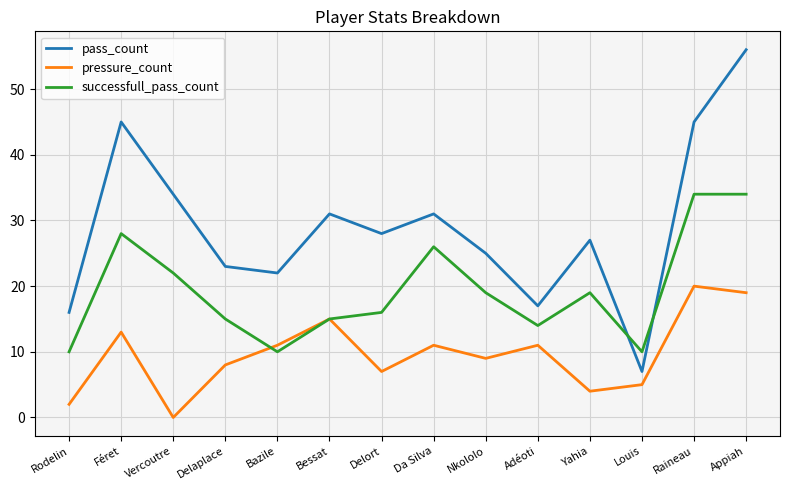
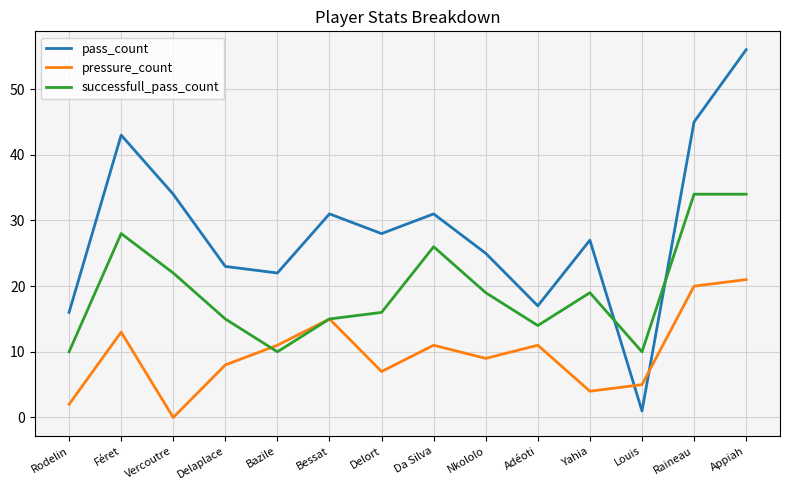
  {
    "pass_count": {
      "Rodelin": 16,
-     "Féret": 45,
+     "Féret": 43,
      "Vercoutre": 34,
      "Delaplace": 23,
      "Bazile": 22,
      "Bessat": 31,
      "Delort": 28,
      "Da Silva": 31,
      "Nkololo": 25,
      "Adéoti": 17,
      "Yahia": 27,
-     "Louis": 7,
+     "Louis": 1,
      "Raineau": 45,
      "Appiah": 56
    },
    "pressure_count": {
      "Rodelin": 2,
      "Féret": 13,
      "Vercoutre": 0,
      "Delaplace": 8,
      "Bazile": 11,
      "Delort": 7,
      "Da Silva": 11,
      "Nkololo": 9,
      "Adéoti": 11,
      "Yahia": 4,
      "Louis": 5,
      "Raineau": 20,
-     "Appiah": 19
+     "Appiah": 21
    },
    "successfull_pass_count": {
      "Rodelin": 10,
      "Féret": 28,
      "Vercoutre": 22,
      "Delaplace": 15,
      "Bazile": 10,
      "Delort": 16,
      "Da Silva": 26,
      "Nkololo": 19,
      "Adéoti": 14,
      "Yahia": 19,
      "Louis": 10,
      "Raineau": 34,
      "Appiah": 34
    }
  }
